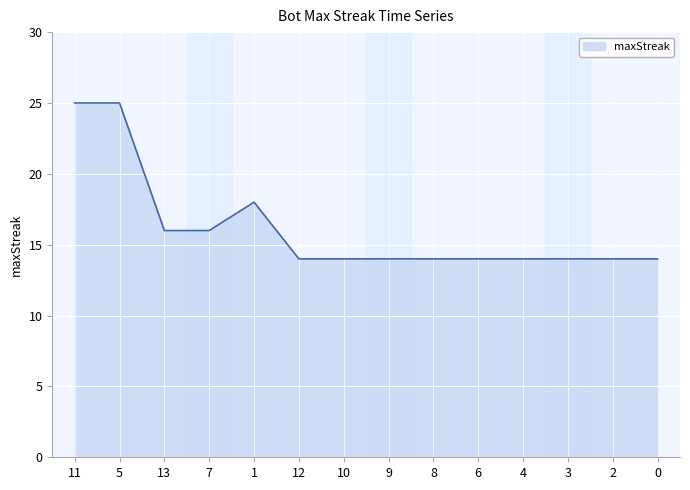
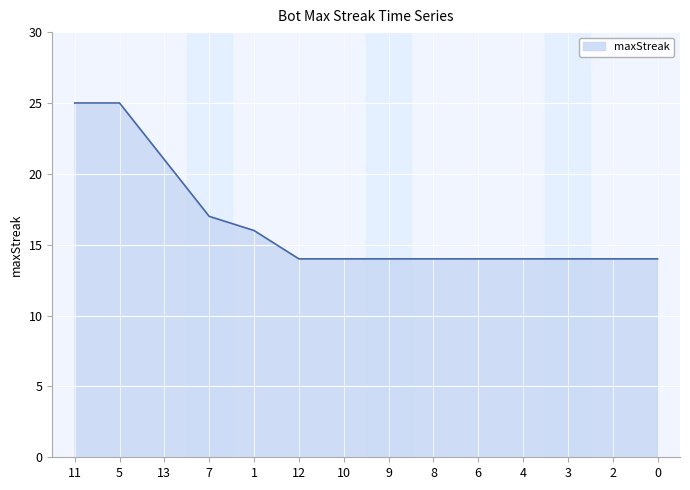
  {
    "11": 25,
    "5": 25,
-   "13": 16,
-   "7": 16,
-   "1": 18,
+   "13": 21,
+   "7": 17,
+   "1": 16,
    "12": 14,
    "10": 14,
    "9": 14,
    "8": 14,
    "6": 14,
    "4": 14,
    "3": 14,
    "2": 14,
    "0": 14
  }
